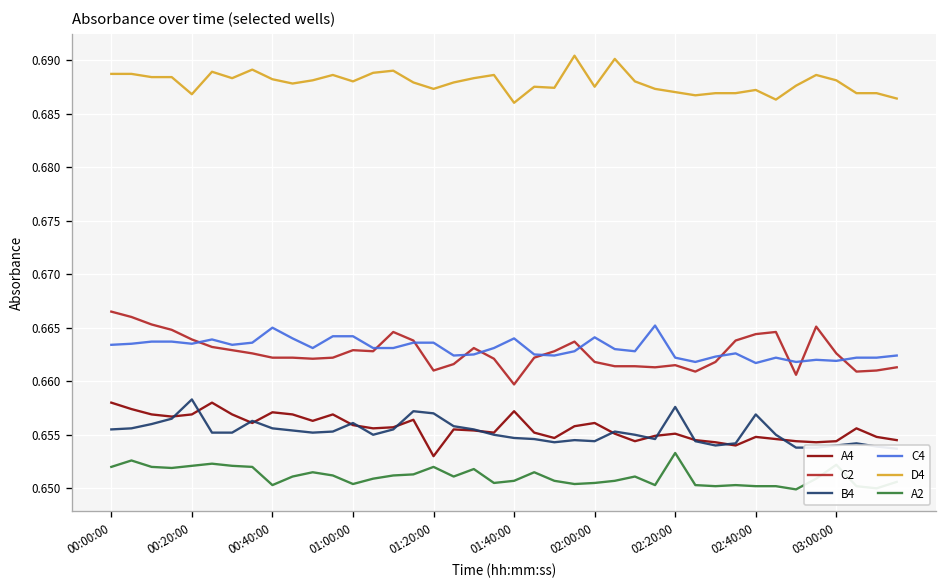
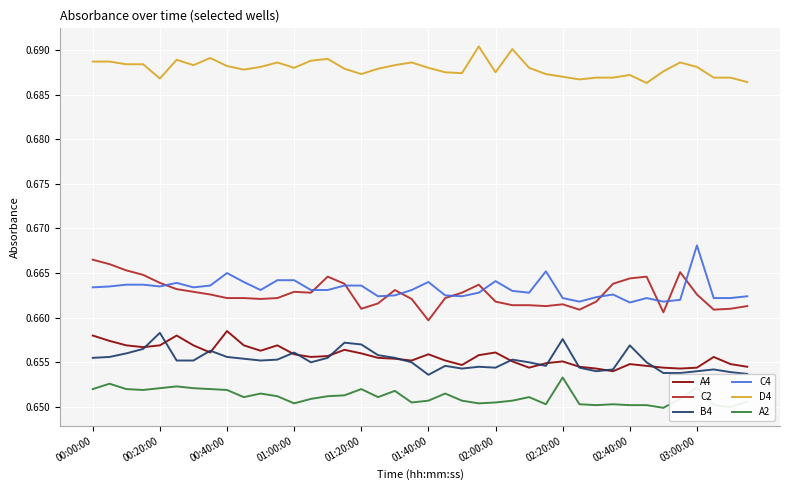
  {
    "A4": {
      "00:00:00": 0.658,
      "00:20:00": 0.657,
-     "00:40:00": 0.657,
-     "01:20:00": 0.653,
-     "01:40:00": 0.657,
+     "00:40:00": 0.659,
+     "01:20:00": 0.656,
+     "01:40:00": 0.656,
      "02:00:00": 0.656,
      "02:20:00": 0.655,
      "02:40:00": 0.655,
      "03:00:00": 0.654
    },
    "C2": {
      "00:00:00": 0.667,
      "00:20:00": 0.664,
      "00:40:00": 0.662,
      "01:00:00": 0.663,
      "01:20:00": 0.661,
      "01:40:00": 0.660,
      "02:00:00": 0.662,
      "02:20:00": 0.662,
      "02:40:00": 0.664,
      "03:00:00": 0.663
    },
    "B4": {
      "00:00:00": 0.656,
      "00:20:00": 0.658,
      "00:40:00": 0.656,
      "01:20:00": 0.657,
-     "01:40:00": 0.655,
+     "01:40:00": 0.654,
      "02:00:00": 0.654,
      "02:20:00": 0.658,
      "02:40:00": 0.657,
      "03:00:00": 0.654
    },
    "C4": {
      "00:00:00": 0.663,
      "00:20:00": 0.664,
      "00:40:00": 0.665,
      "01:00:00": 0.664,
      "01:20:00": 0.664,
      "01:40:00": 0.664,
      "02:00:00": 0.664,
      "02:20:00": 0.662,
      "02:40:00": 0.662,
-     "03:00:00": 0.662
+     "03:00:00": 0.668
    },
    "D4": {
      "00:00:00": 0.689,
      "00:20:00": 0.687,
      "00:40:00": 0.688,
      "01:00:00": 0.688,
      "01:20:00": 0.687,
-     "01:40:00": 0.686,
+     "01:40:00": 0.688,
      "02:00:00": 0.688,
      "02:20:00": 0.687,
      "02:40:00": 0.687,
      "03:00:00": 0.688
    },
    "A2": {
      "00:00:00": 0.652,
      "00:20:00": 0.652,
-     "00:40:00": 0.650,
+     "00:40:00": 0.652,
      "01:00:00": 0.650,
      "01:20:00": 0.652,
      "01:40:00": 0.651,
      "02:00:00": 0.651,
      "02:20:00": 0.653,
      "02:40:00": 0.650
    }
  }
